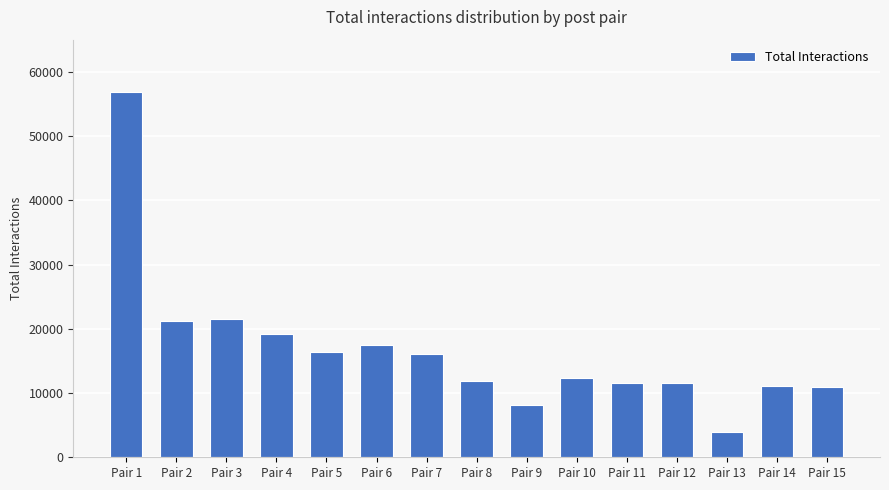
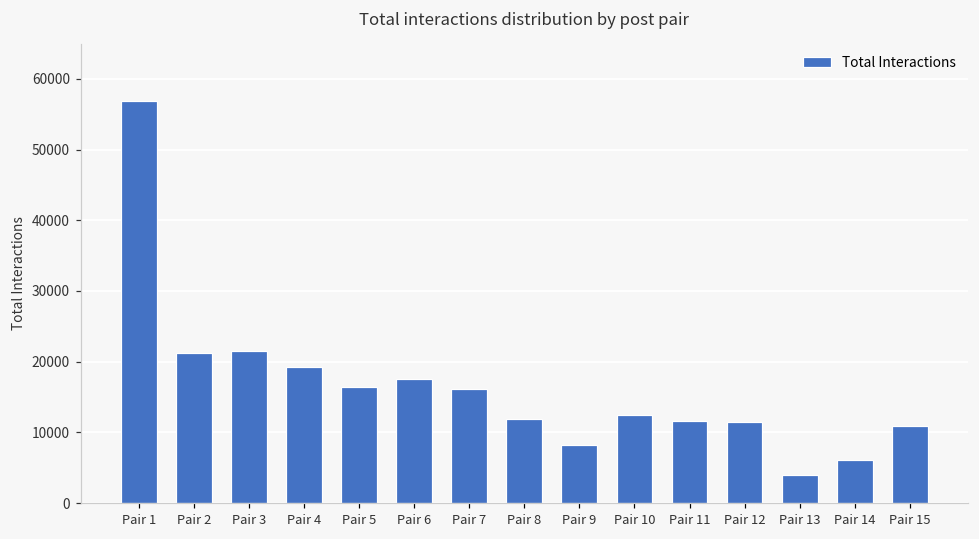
  {
    "Pair 1": 57000,
    "Pair 2": 21000,
    "Pair 3": 21000,
    "Pair 4": 19000,
    "Pair 5": 16000,
    "Pair 6": 18000,
    "Pair 7": 16000,
    "Pair 8": 12000,
    "Pair 9": 8000,
    "Pair 10": 12000,
    "Pair 11": 12000,
    "Pair 12": 12000,
    "Pair 13": 4000,
-   "Pair 14": 11000,
+   "Pair 14": 6000,
    "Pair 15": 11000
  }
